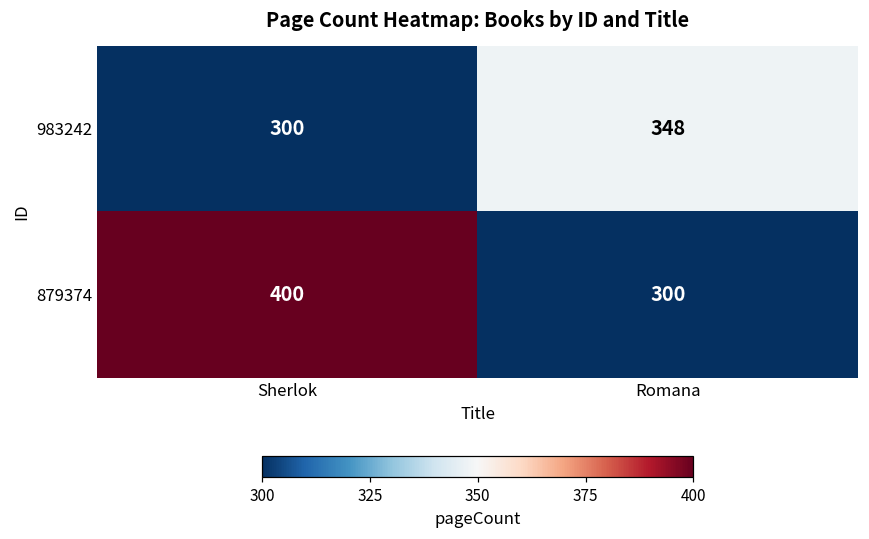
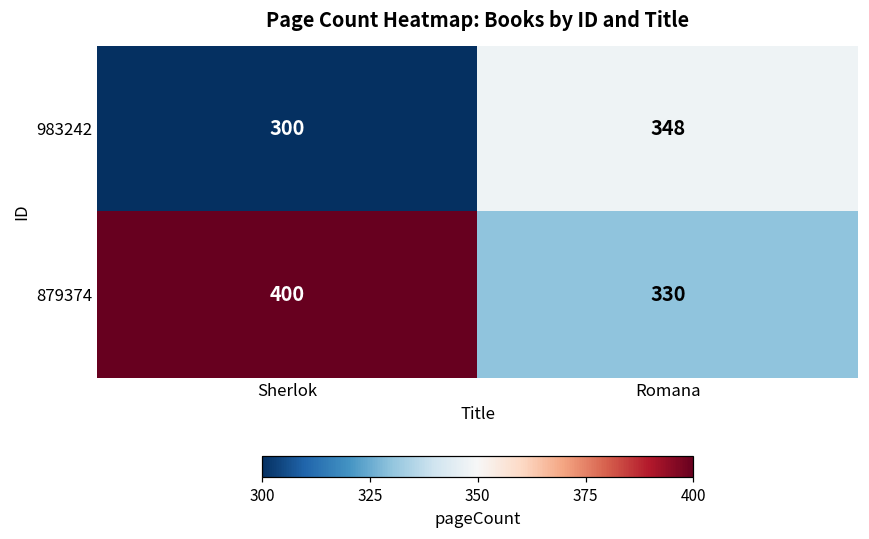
  {
    "983242": {
      "Sherlok": 300,
      "Romana": 348
    },
    "879374": {
      "Sherlok": 400,
-     "Romana": 300
+     "Romana": 330
    }
  }
